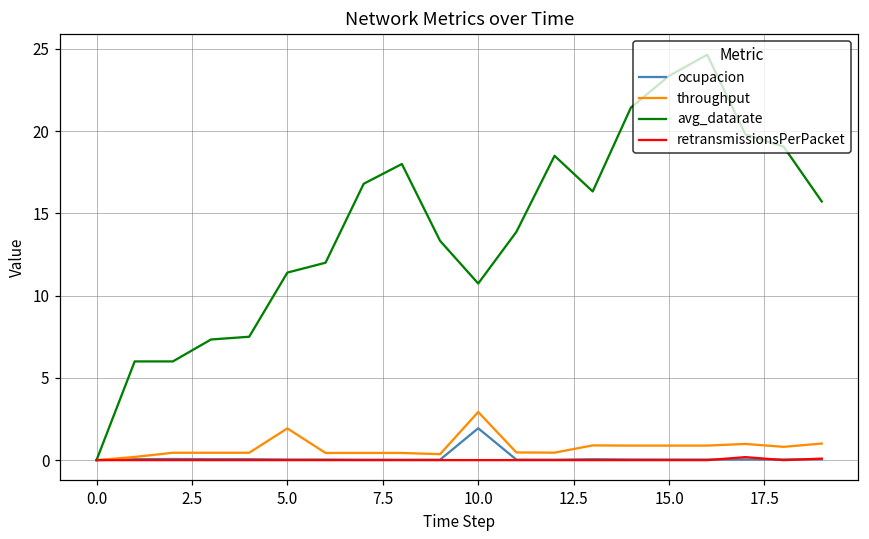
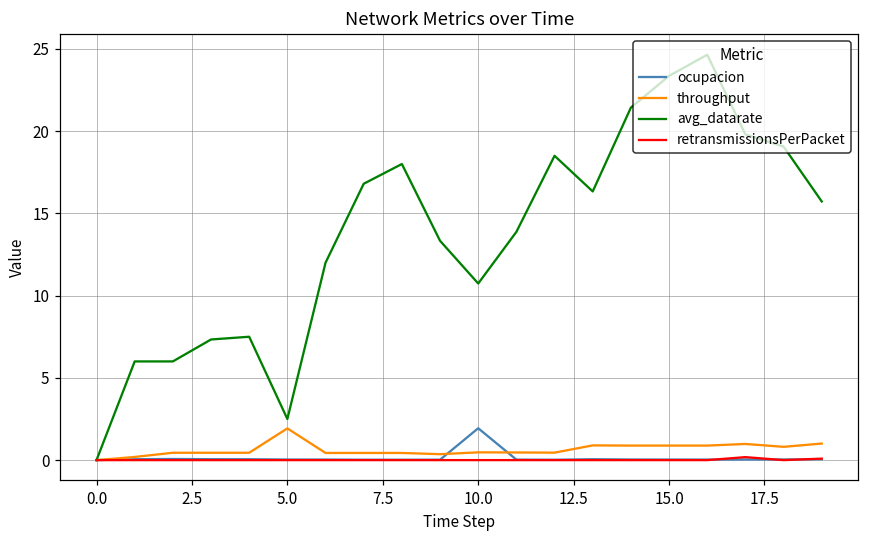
  {
    "ocupacion": {
      "10.0": 1.9
    },
    "throughput": {
      "5.0": 1.9,
-     "10.0": 2.9,
+     "10.0": 0.5,
      "15.0": 0.9
    },
    "avg_datarate": {
-     "5.0": 11.4,
+     "5.0": 2.5,
      "10.0": 10.7
    },
    "retransmissionsPerPacket": {
      "10.0": 0.0
    }
  }
